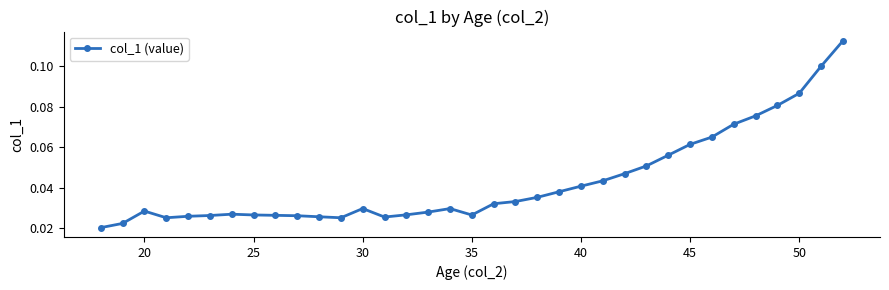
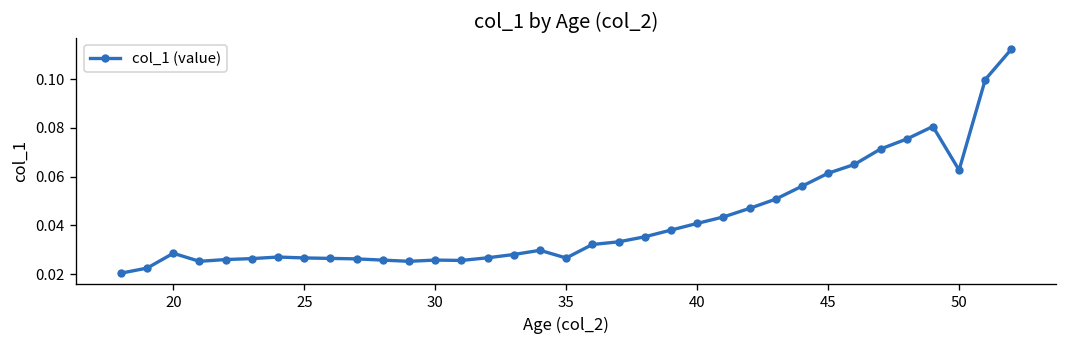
  {
    "20": 0.029,
    "25": 0.027,
-   "30": 0.030,
+   "30": 0.026,
    "35": 0.027,
    "40": 0.041,
    "45": 0.061,
-   "50": 0.087
+   "50": 0.063
  }
